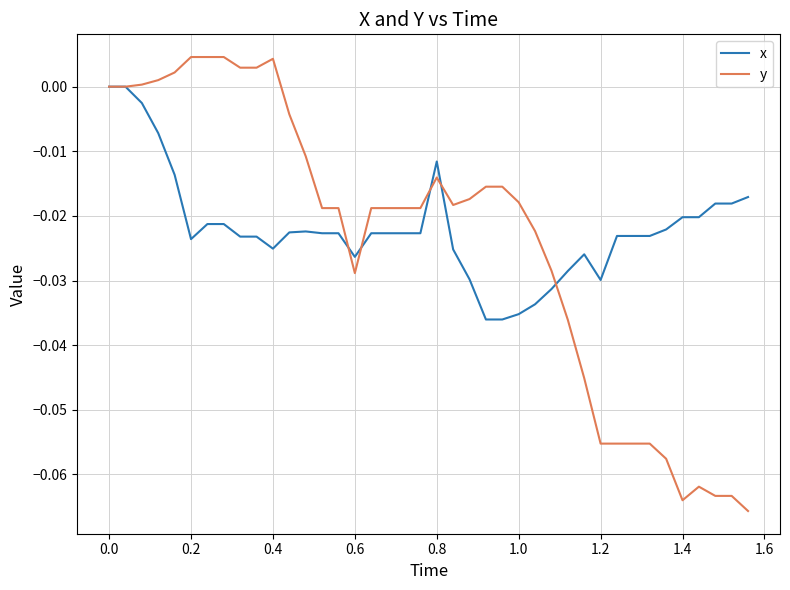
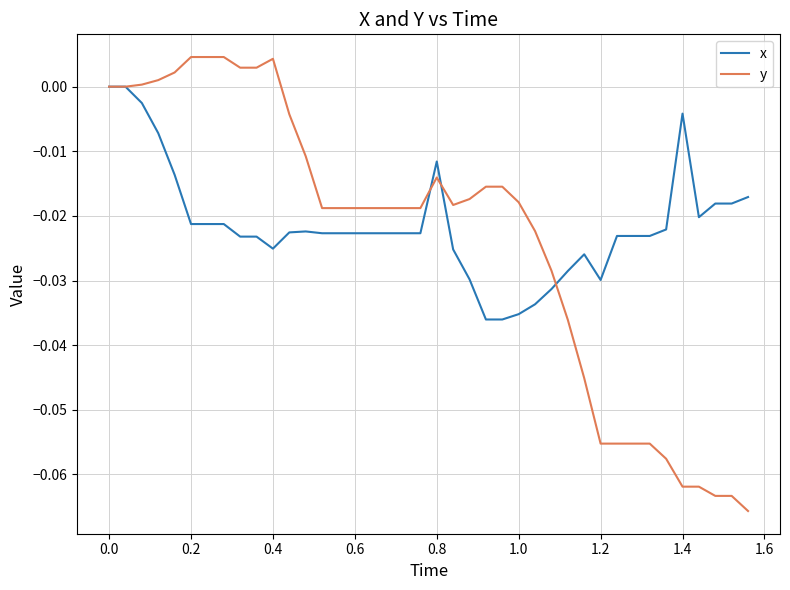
  {
    "x": {
-     "0.2": -0.024,
+     "0.2": -0.021,
      "0.4": -0.025,
-     "0.6": -0.026,
+     "0.6": -0.023,
      "0.8": -0.012,
      "1.0": -0.035,
      "1.2": -0.030,
-     "1.4": -0.020
+     "1.4": -0.004
    },
    "y": {
      "0.2": 0.005,
      "0.4": 0.004,
-     "0.6": -0.029,
+     "0.6": -0.019,
      "0.8": -0.014,
      "1.0": -0.018,
      "1.2": -0.055,
-     "1.4": -0.064
+     "1.4": -0.062
    }
  }
